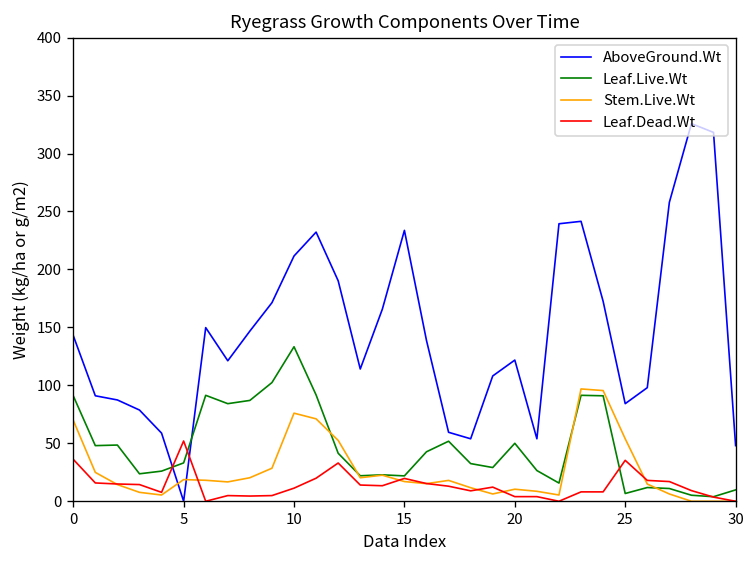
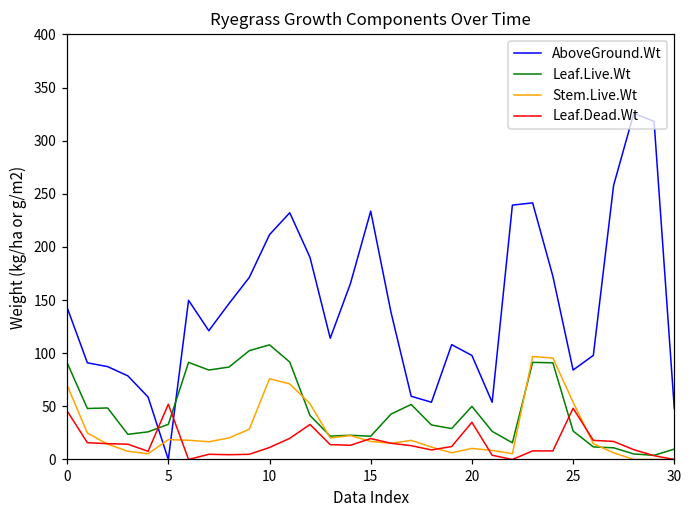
  {
    "AboveGround.Wt": {
      "0": 140,
      "5": 0,
      "10": 210,
      "15": 230,
-     "20": 120,
+     "20": 100,
      "25": 80,
      "30": 50
    },
    "Leaf.Live.Wt": {
      "0": 90,
      "5": 30,
-     "10": 130,
+     "10": 110,
      "20": 50,
-     "25": 10,
+     "25": 30,
      "30": 10
    },
    "Stem.Live.Wt": {
      "0": 70,
      "5": 20,
      "10": 80,
      "15": 20,
      "20": 10,
      "25": 50
    },
    "Leaf.Dead.Wt": {
-     "0": 40,
+     "0": 50,
      "5": 50,
      "10": 10,
-     "20": 0,
-     "25": 40
+     "20": 40,
+     "25": 50
    }
  }
